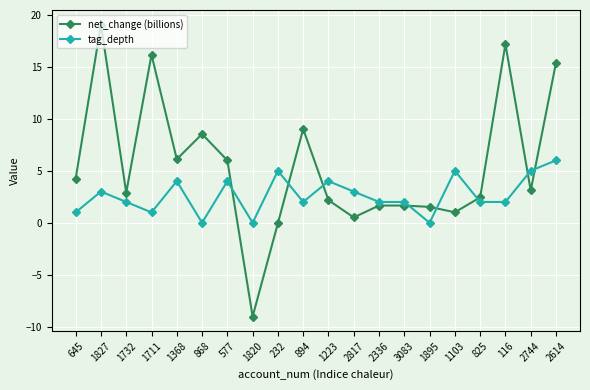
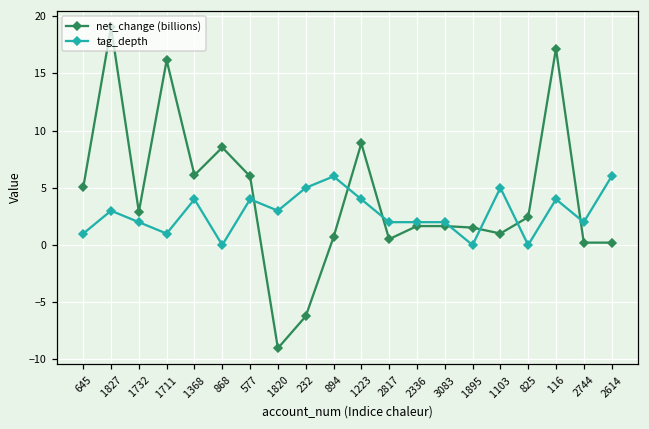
  {
    "net_change (billions)": {
-     "645": 4.3,
+     "645": 5.0,
      "1732": 2.9,
      "1711": 16.2,
      "1368": 6.1,
      "868": 8.5,
      "577": 6.0,
      "1820": -9.0,
-     "232": 0.0,
-     "894": 9.0,
-     "1223": 2.2,
+     "232": -6.2,
+     "894": 0.7,
+     "1223": 8.9,
      "2817": 0.5,
      "2336": 1.7,
      "3083": 1.7,
      "1895": 1.5,
      "1103": 1.0,
      "825": 2.4,
      "116": 17.2,
-     "2744": 3.1,
-     "2614": 15.4
+     "2744": 0.2,
+     "2614": 0.2
    },
    "tag_depth": {
      "645": 1,
      "1827": 3,
      "1732": 2,
      "1711": 1,
      "1368": 4,
      "868": 0,
      "577": 4,
-     "1820": 0,
+     "1820": 3,
      "232": 5,
-     "894": 2,
+     "894": 6,
      "1223": 4,
-     "2817": 3,
+     "2817": 2,
      "2336": 2,
      "3083": 2,
      "1895": 0,
      "1103": 5,
-     "825": 2,
-     "116": 2,
-     "2744": 5,
+     "825": 0,
+     "116": 4,
+     "2744": 2,
      "2614": 6
    }
  }
